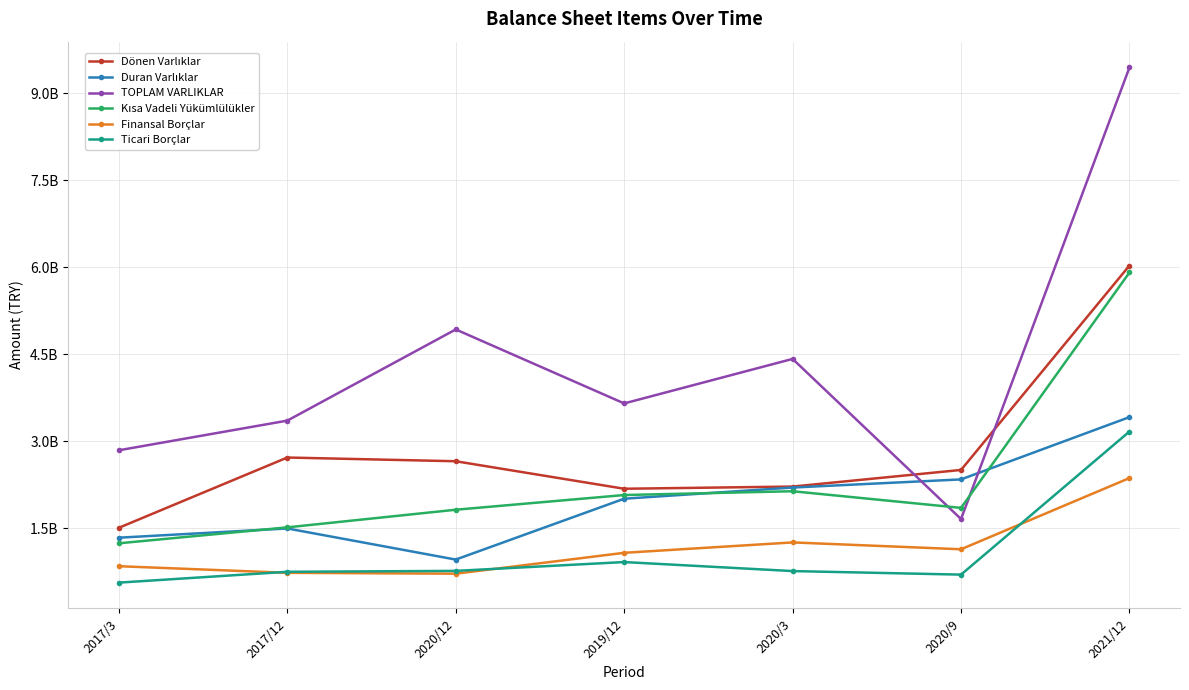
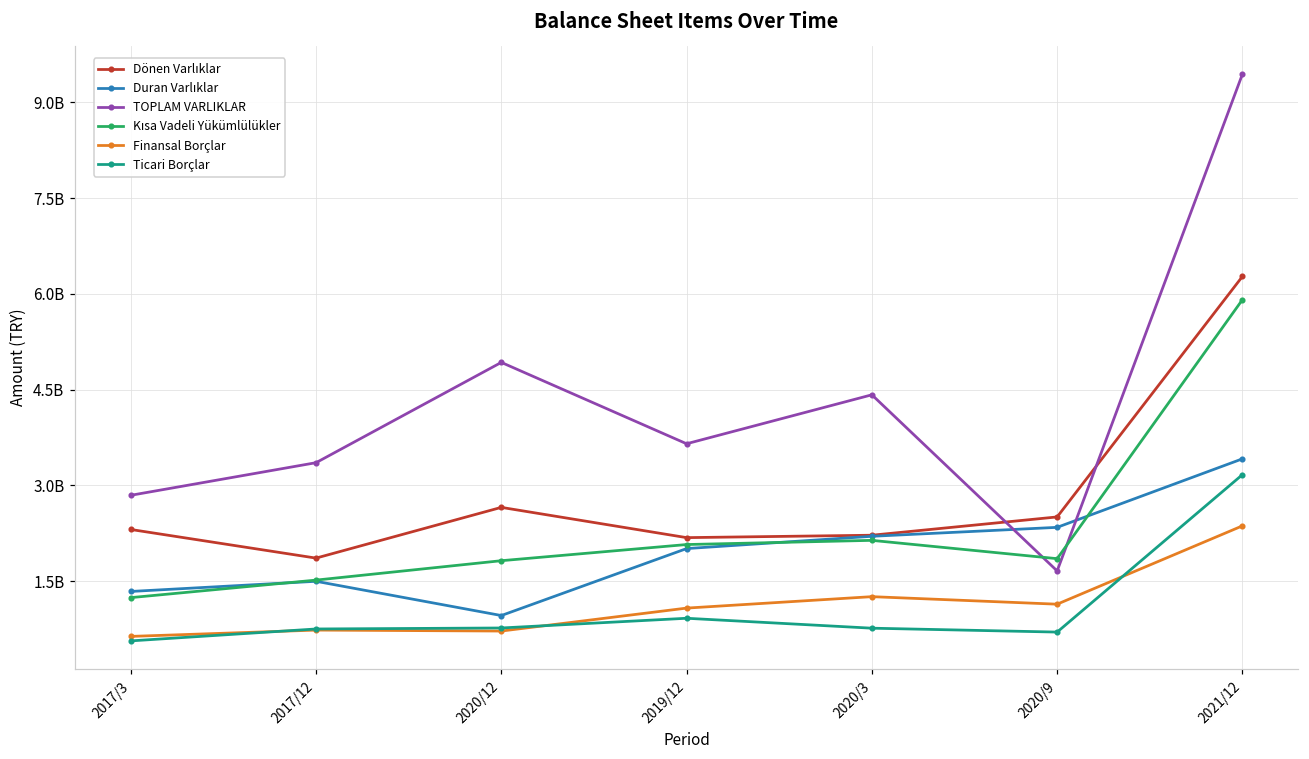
  {
    "Dönen Varlıklar": {
-     "2017/3": 1500000000,
-     "2017/12": 2700000000,
+     "2017/3": 2300000000,
+     "2017/12": 1900000000,
      "2020/12": 2700000000,
      "2019/12": 2200000000,
      "2020/9": 2500000000,
-     "2021/12": 6000000000
+     "2021/12": 6300000000
    },
    "Duran Varlıklar": {
      "2017/3": 1300000000,
      "2020/12": 1000000000,
      "2019/12": 2000000000,
      "2020/9": 2300000000,
      "2021/12": 3400000000
    },
    "TOPLAM VARLIKLAR": {
      "2017/3": 2800000000,
      "2017/12": 3400000000,
      "2020/12": 4900000000,
      "2019/12": 3700000000,
      "2020/3": 4400000000,
      "2020/9": 1700000000,
      "2021/12": 9400000000
    },
    "Finansal Borçlar": {
-     "2017/3": 800000000,
+     "2017/3": 600000000,
      "2020/12": 700000000,
      "2019/12": 1100000000,
      "2020/3": 1300000000,
      "2020/9": 1100000000,
      "2021/12": 2400000000
    }
  }
